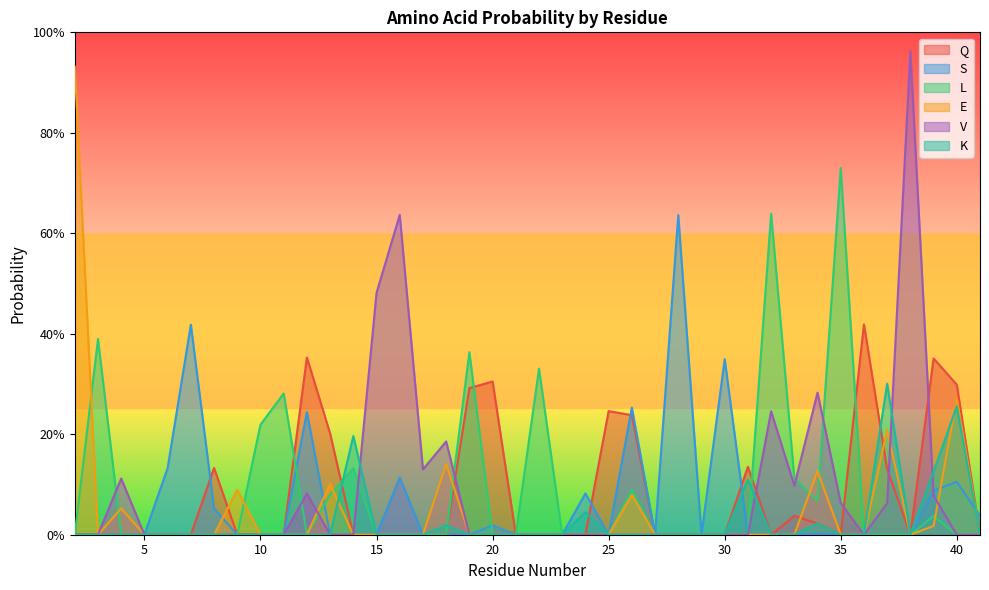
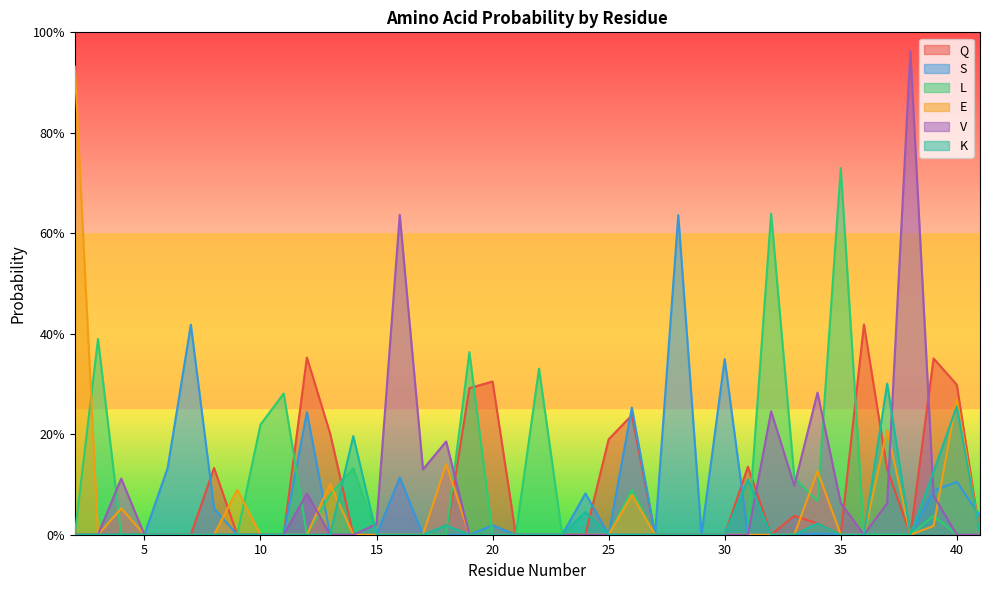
  {
    "Q": {
      "20": "31%",
-     "25": "25%",
+     "25": "19%",
      "40": "30%"
    },
    "E": {
      "40": "27%"
    },
    "V": {
-     "15": "48%",
+     "15": "2%",
      "35": "6%"
    }
  }
